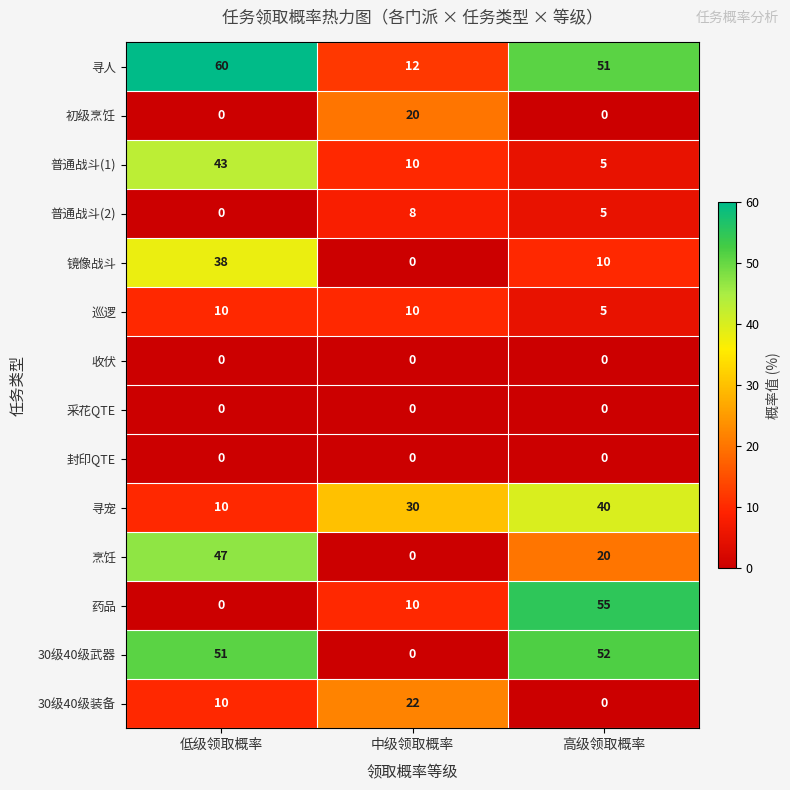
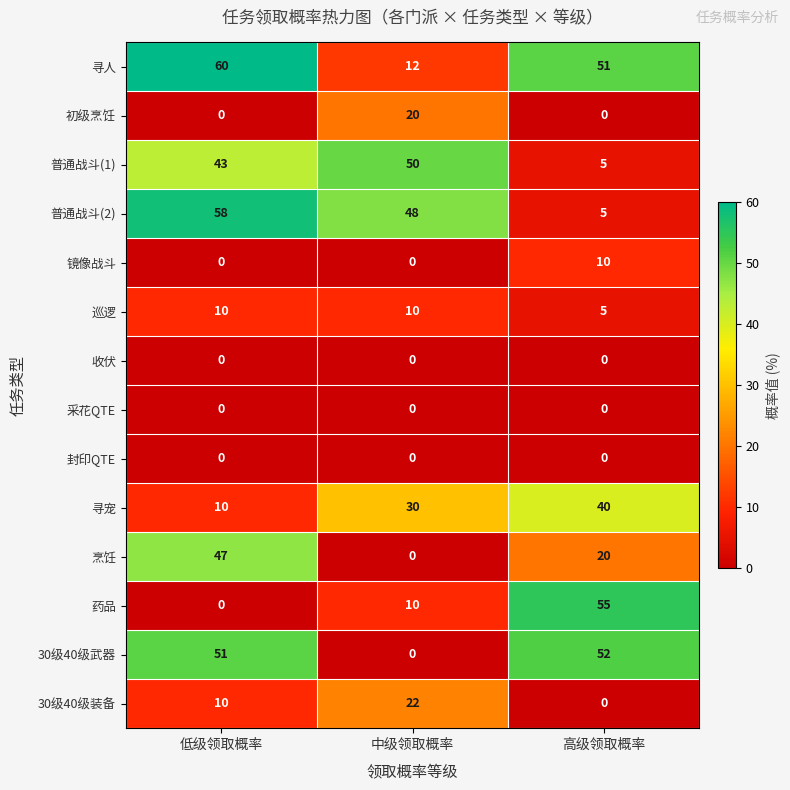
  {
    "寻人": {
      "低级领取概率": 60,
      "中级领取概率": 12,
      "高级领取概率": 51
    },
    "初级烹饪": {
      "低级领取概率": 0,
      "中级领取概率": 20,
      "高级领取概率": 0
    },
    "普通战斗(1)": {
      "低级领取概率": 43,
-     "中级领取概率": 10,
+     "中级领取概率": 50,
      "高级领取概率": 5
    },
    "普通战斗(2)": {
-     "低级领取概率": 0,
-     "中级领取概率": 8,
+     "低级领取概率": 58,
+     "中级领取概率": 48,
      "高级领取概率": 5
    },
    "镜像战斗": {
-     "低级领取概率": 38,
+     "低级领取概率": 0,
      "中级领取概率": 0,
      "高级领取概率": 10
    },
    "巡逻": {
      "低级领取概率": 10,
      "中级领取概率": 10,
      "高级领取概率": 5
    },
    "收伏": {
      "低级领取概率": 0,
      "中级领取概率": 0,
      "高级领取概率": 0
    },
    "采花QTE": {
      "低级领取概率": 0,
      "中级领取概率": 0,
      "高级领取概率": 0
    },
    "封印QTE": {
      "低级领取概率": 0,
      "中级领取概率": 0,
      "高级领取概率": 0
    },
    "寻宠": {
      "低级领取概率": 10,
      "中级领取概率": 30,
      "高级领取概率": 40
    },
    "烹饪": {
      "低级领取概率": 47,
      "中级领取概率": 0,
      "高级领取概率": 20
    },
    "药品": {
      "低级领取概率": 0,
      "中级领取概率": 10,
      "高级领取概率": 55
    },
    "30级40级武器": {
      "低级领取概率": 51,
      "中级领取概率": 0,
      "高级领取概率": 52
    },
    "30级40级装备": {
      "低级领取概率": 10,
      "中级领取概率": 22,
      "高级领取概率": 0
    }
  }
